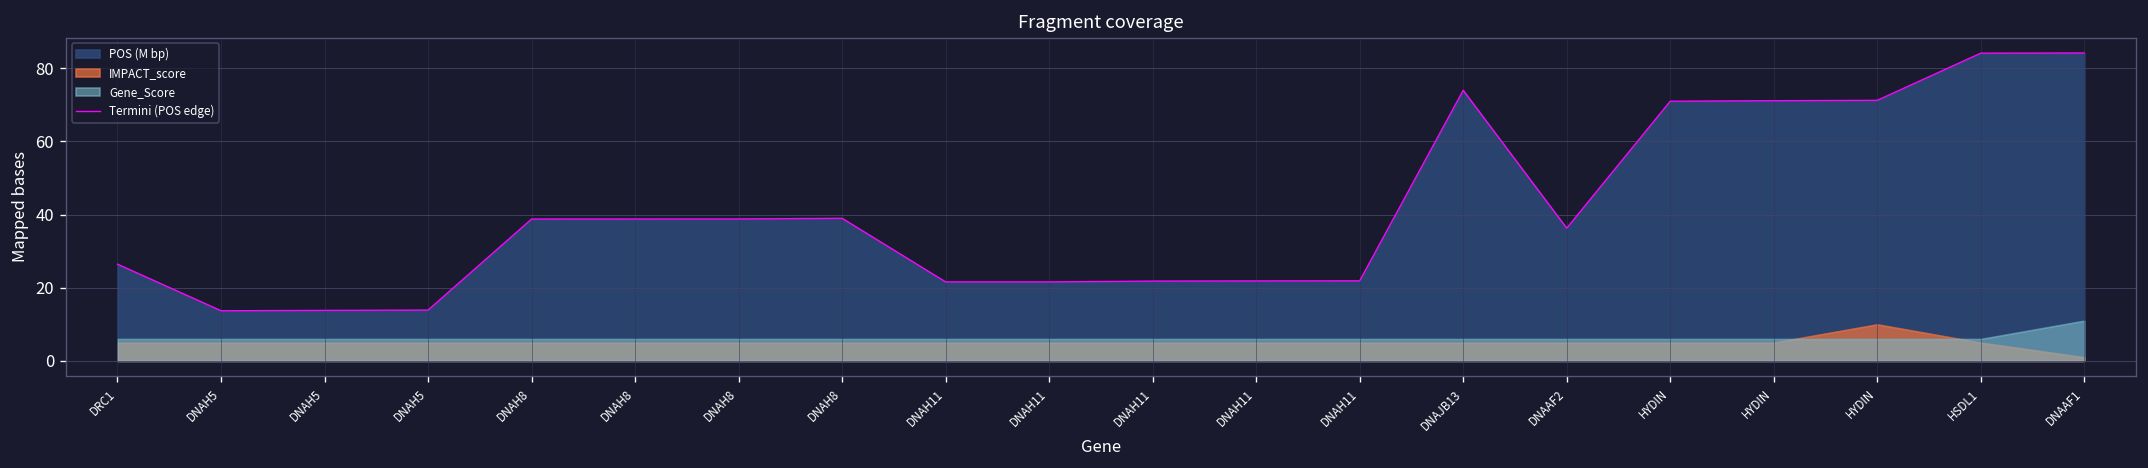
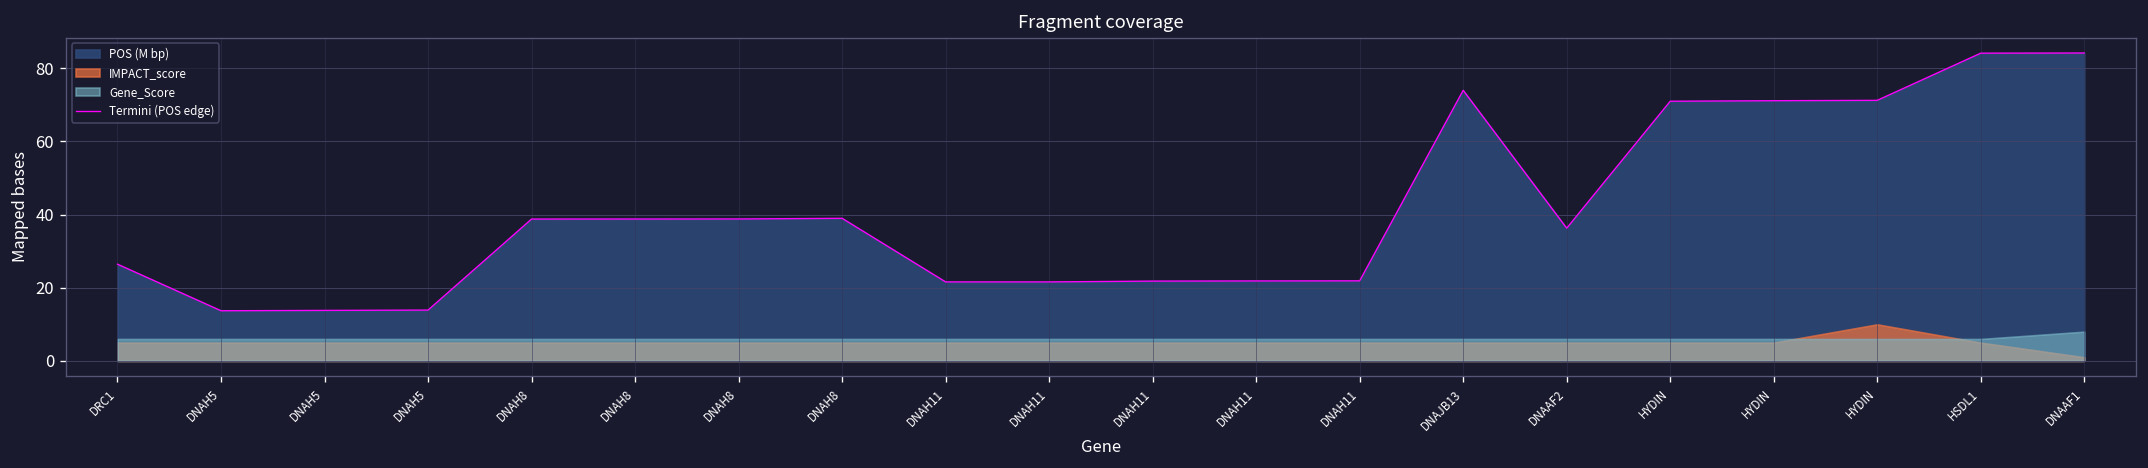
  {
    "POS (M bp)": {
      "DRC1": 26,
      "DNAJB13": 74,
      "DNAAF2": 36,
      "HSDL1": 84,
      "DNAAF1": 84
    },
    "IMPACT_score": {
      "DRC1": 5,
      "DNAJB13": 5,
      "DNAAF2": 5,
      "HSDL1": 5,
      "DNAAF1": 1
    },
    "Gene_Score": {
      "DRC1": 6,
      "DNAJB13": 6,
      "DNAAF2": 6,
      "HSDL1": 6,
-     "DNAAF1": 11
+     "DNAAF1": 8
    }
  }
